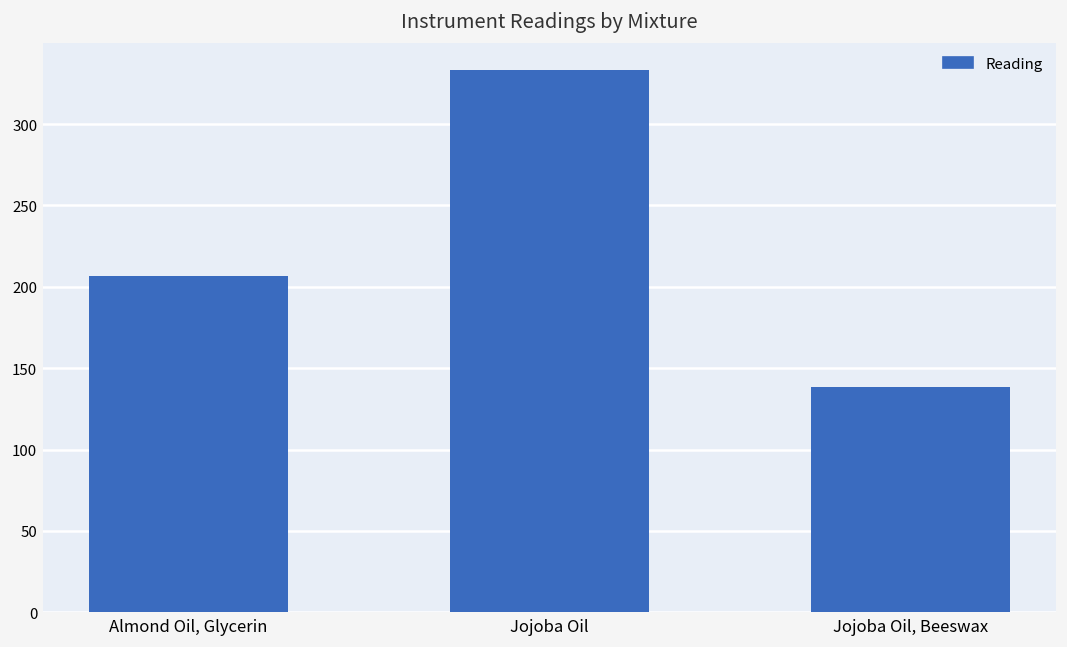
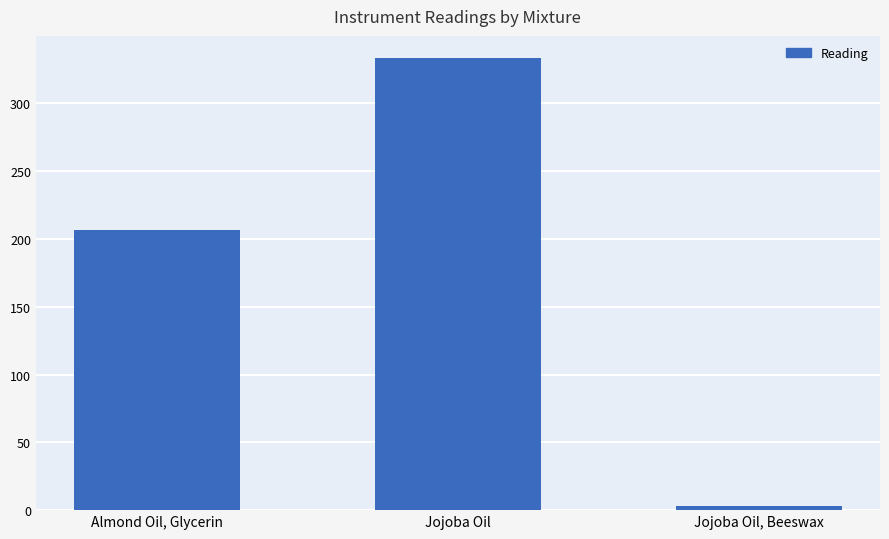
  {
    "Almond Oil, Glycerin": 207,
    "Jojoba Oil": 333,
-   "Jojoba Oil, Beeswax": 139
+   "Jojoba Oil, Beeswax": 3
  }
